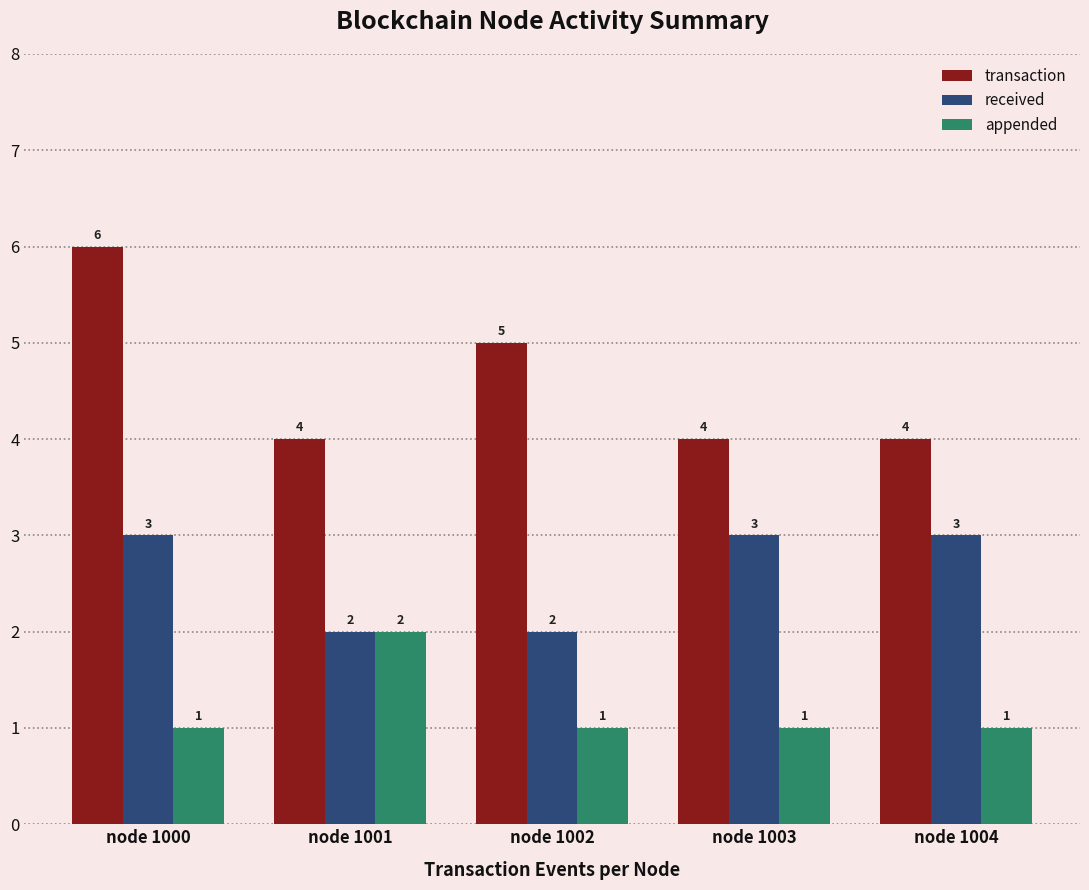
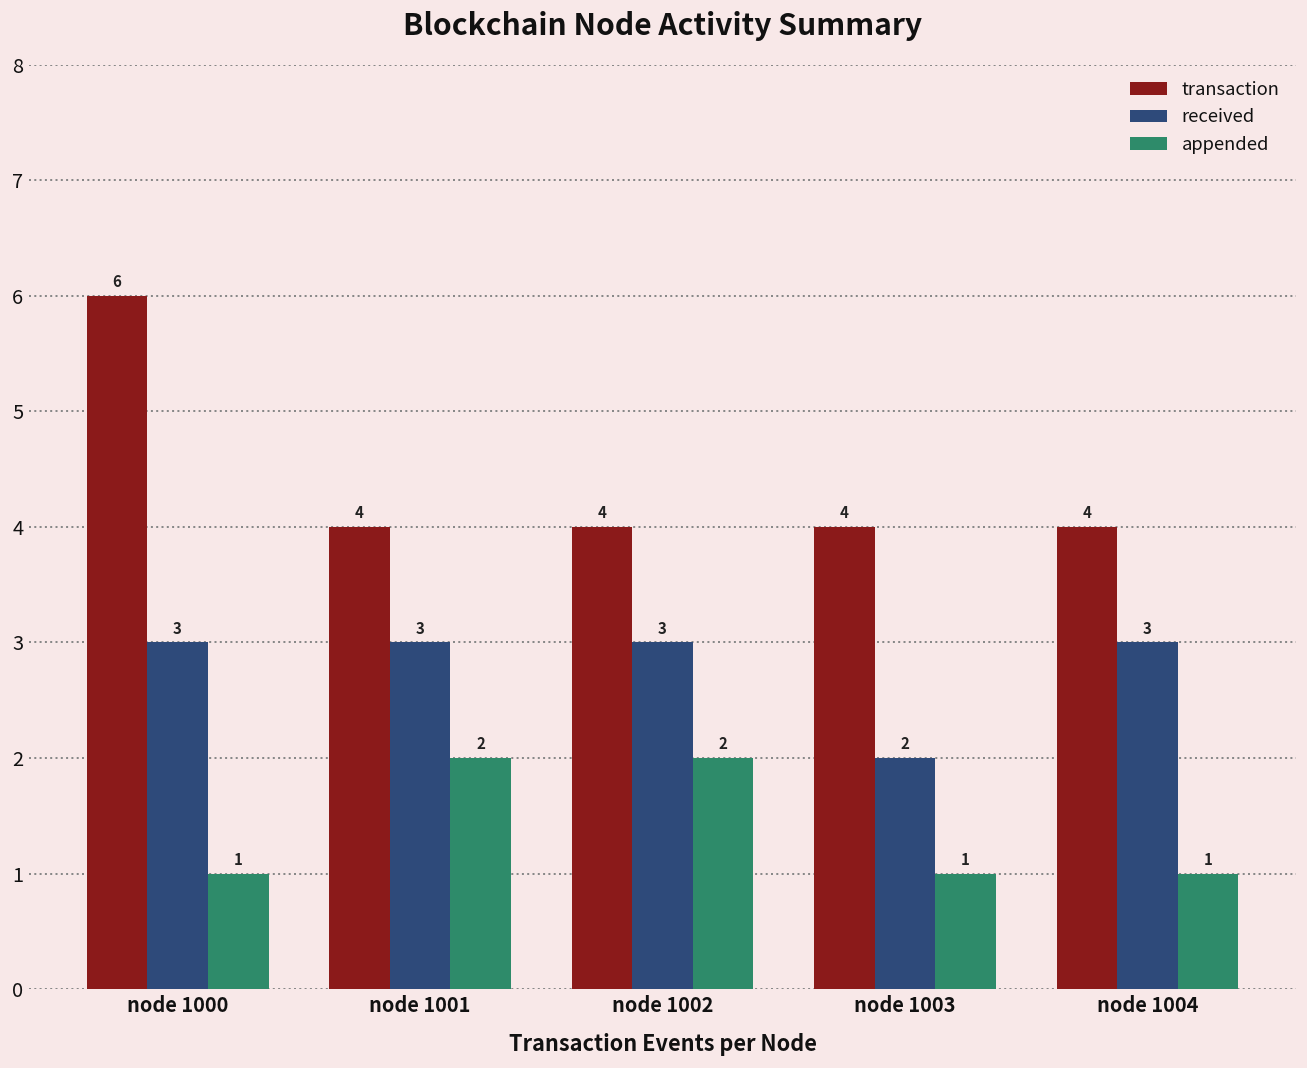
  {
    "transaction": {
      "node 1000": 6,
      "node 1001": 4,
-     "node 1002": 5,
+     "node 1002": 4,
      "node 1003": 4,
      "node 1004": 4
    },
    "received": {
      "node 1000": 3,
-     "node 1001": 2,
-     "node 1002": 2,
-     "node 1003": 3,
+     "node 1001": 3,
+     "node 1002": 3,
+     "node 1003": 2,
      "node 1004": 3
    },
    "appended": {
      "node 1000": 1,
      "node 1001": 2,
-     "node 1002": 1,
+     "node 1002": 2,
      "node 1003": 1,
      "node 1004": 1
    }
  }
